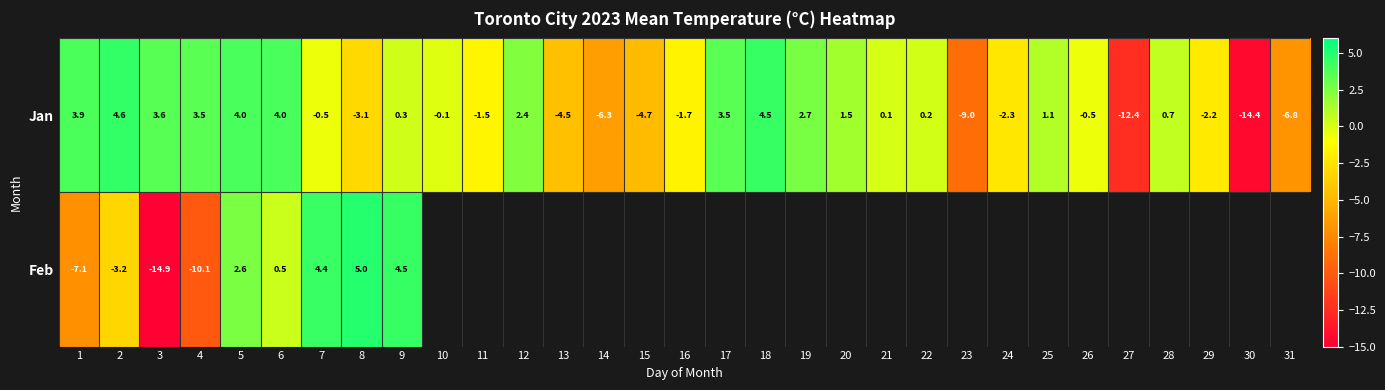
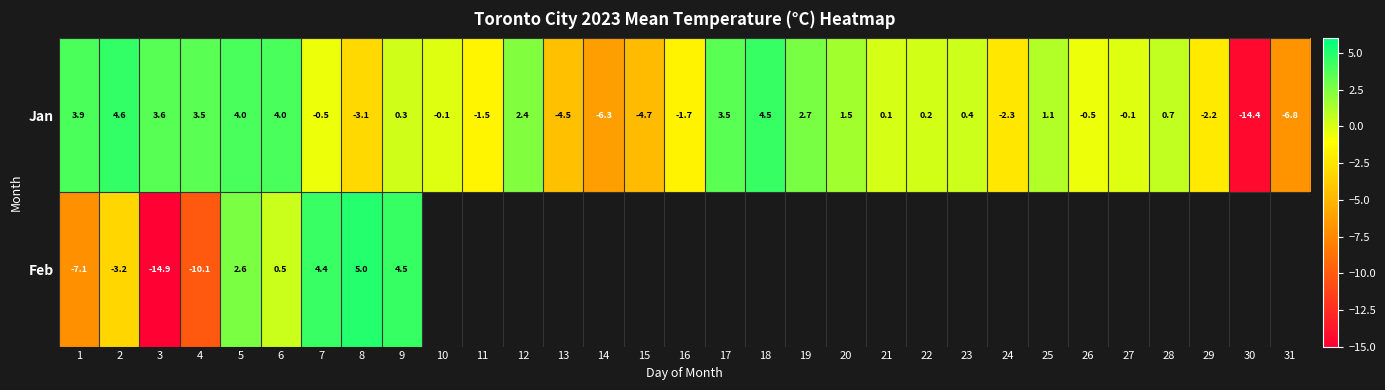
  {
    "Jan": {
      "1": 3.9,
      "2": 4.6,
      "3": 3.6,
      "4": 3.5,
      "5": 4.0,
      "6": 4.0,
      "7": -0.5,
      "8": -3.1,
      "9": 0.3,
      "10": -0.1,
      "11": -1.5,
      "12": 2.4,
      "13": -4.5,
      "14": -6.3,
      "15": -4.7,
      "16": -1.7,
      "17": 3.5,
      "18": 4.5,
      "19": 2.7,
      "20": 1.5,
      "21": 0.1,
      "22": 0.2,
-     "23": -9.0,
+     "23": 0.4,
      "24": -2.3,
      "25": 1.1,
      "26": -0.5,
-     "27": -12.4,
+     "27": -0.1,
      "28": 0.7,
      "29": -2.2,
      "30": -14.4,
      "31": -6.8
    },
    "Feb": {
      "1": -7.1,
      "2": -3.2,
      "3": -14.9,
      "4": -10.1,
      "5": 2.6,
      "6": 0.5,
      "7": 4.4,
      "8": 5.0,
      "9": 4.5
    }
  }
